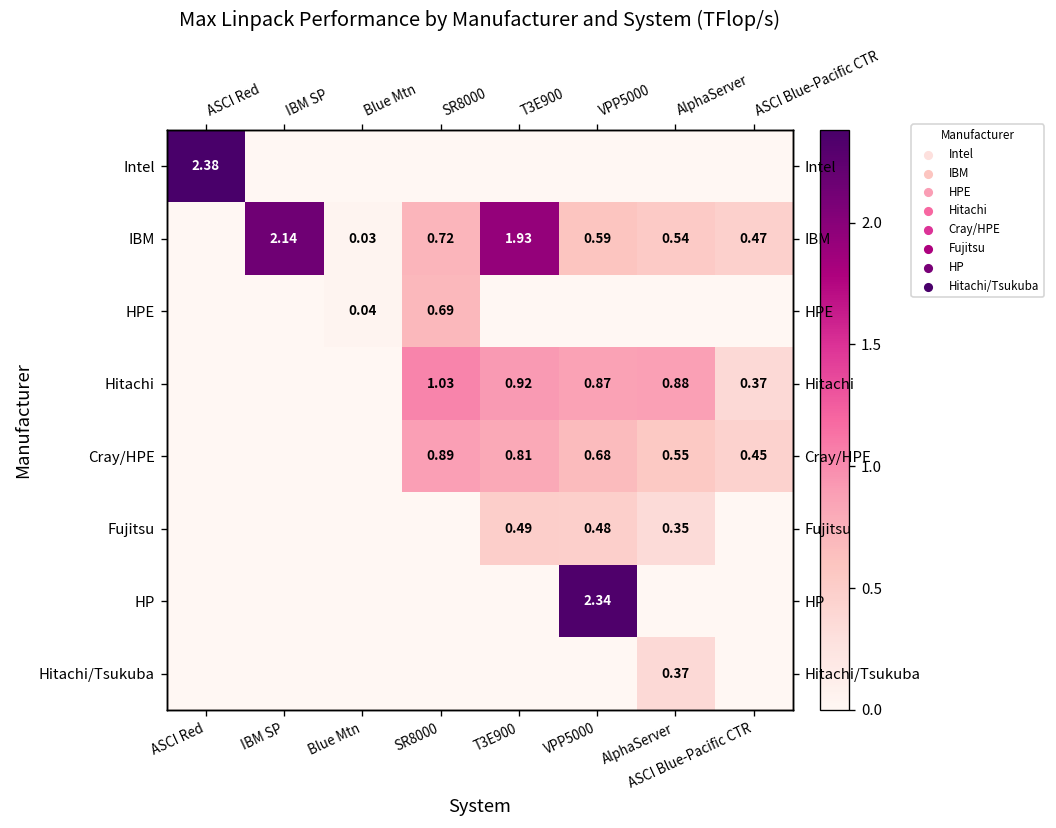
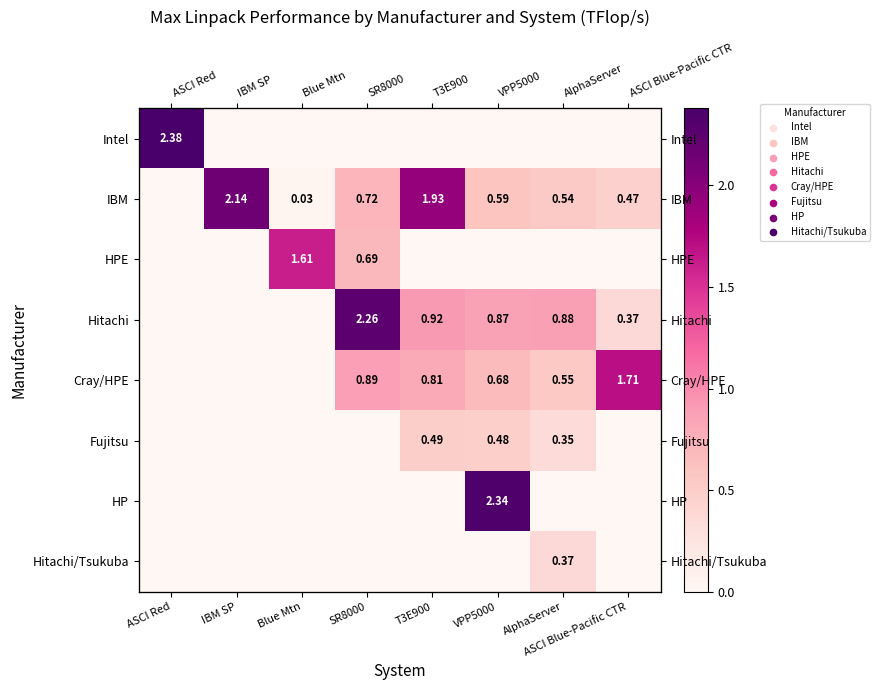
  {
    "Intel": {
      "ASCI Red": 2.38
    },
    "IBM": {
      "IBM SP": 2.14,
      "Blue Mtn": 0.03,
      "SR8000": 0.72,
      "T3E900": 1.93,
      "VPP5000": 0.59,
      "AlphaServer": 0.54,
      "ASCI Blue-Pacific CTR": 0.47
    },
    "HPE": {
-     "Blue Mtn": 0.04,
+     "Blue Mtn": 1.61,
      "SR8000": 0.69
    },
    "Hitachi": {
-     "SR8000": 1.03,
+     "SR8000": 2.26,
      "T3E900": 0.92,
      "VPP5000": 0.87,
      "AlphaServer": 0.88,
      "ASCI Blue-Pacific CTR": 0.37
    },
    "Cray/HPE": {
      "SR8000": 0.89,
      "T3E900": 0.81,
      "VPP5000": 0.68,
      "AlphaServer": 0.55,
-     "ASCI Blue-Pacific CTR": 0.45
+     "ASCI Blue-Pacific CTR": 1.71
    },
    "Fujitsu": {
      "T3E900": 0.49,
      "VPP5000": 0.48,
      "AlphaServer": 0.35
    },
    "HP": {
      "VPP5000": 2.34
    },
    "Hitachi/Tsukuba": {
      "AlphaServer": 0.37
    }
  }
